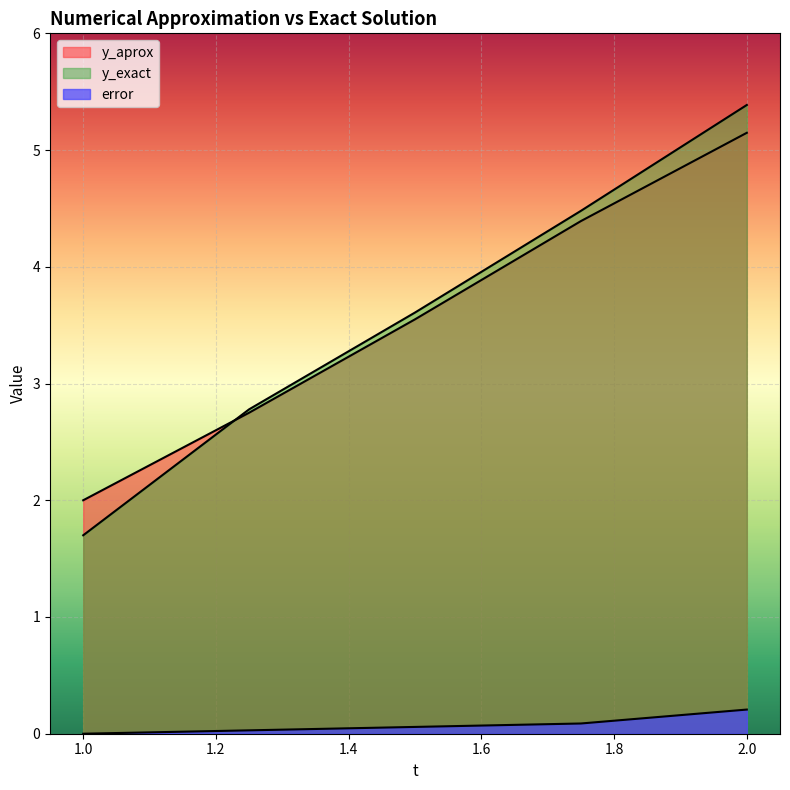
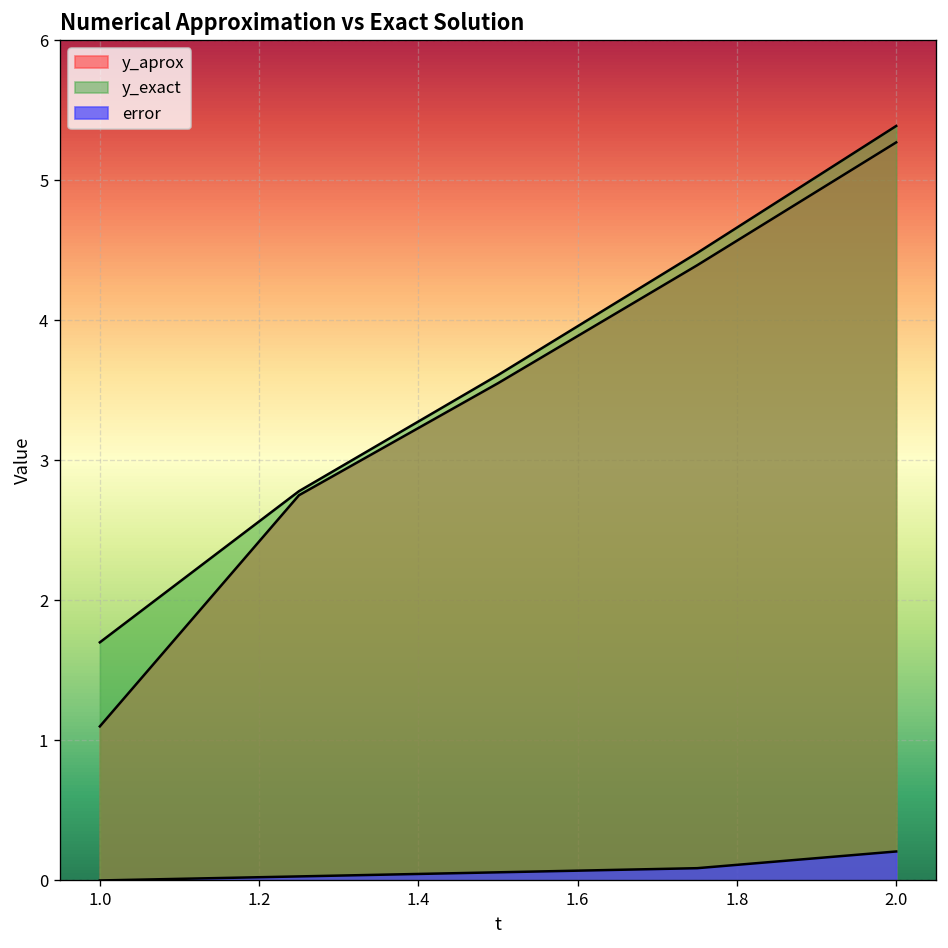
  {
    "y_aprox": {
-     "1.0": 2.0,
-     "2.0": 5.15
+     "1.0": 1.1,
+     "2.0": 5.27
    },
    "y_exact": {
      "1.0": 1.70,
      "2.0": 5.39
    },
    "error": {
      "1.0": 0.00,
      "2.0": 0.21
    }
  }
